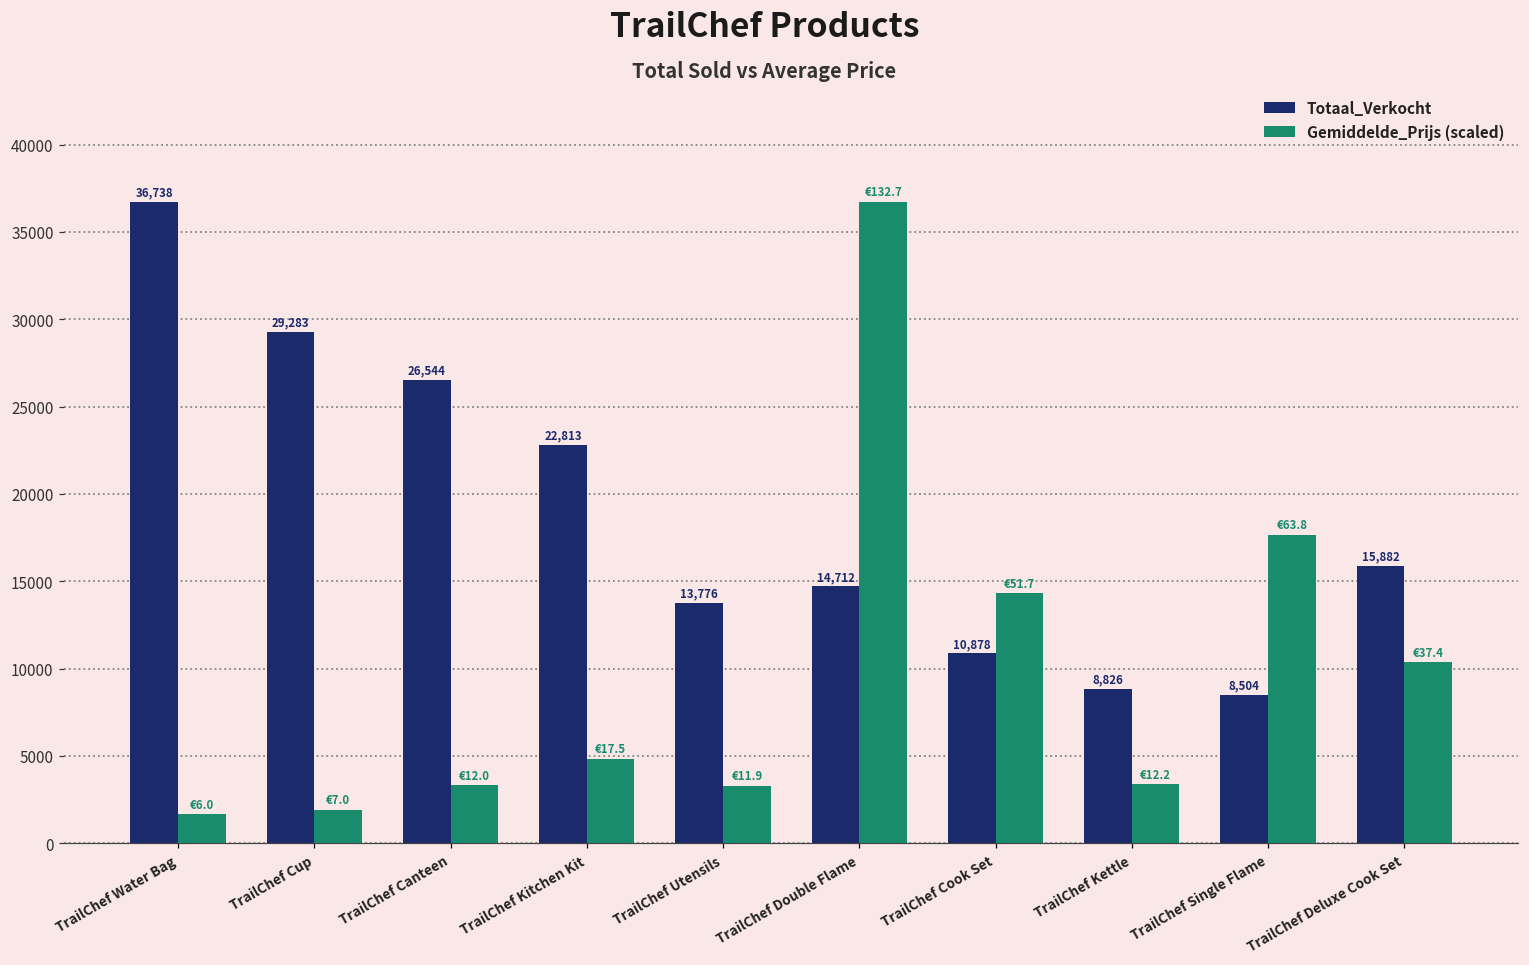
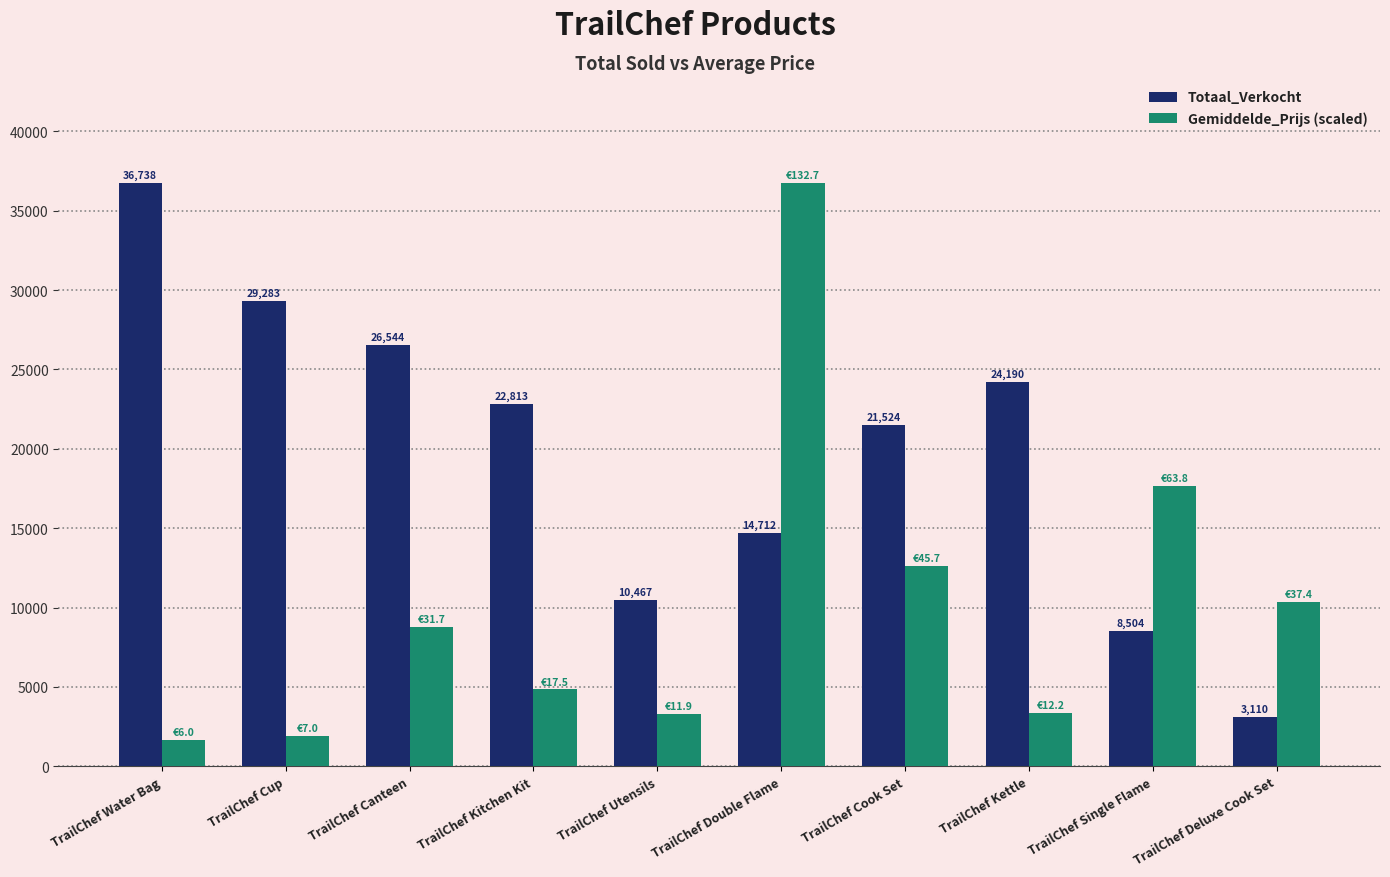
  {
    "Totaal_Verkocht": {
      "TrailChef Water Bag": "36,738",
      "TrailChef Cup": "29,283",
      "TrailChef Canteen": "26,544",
      "TrailChef Kitchen Kit": "22,813",
-     "TrailChef Utensils": "13,776",
+     "TrailChef Utensils": "10,467",
      "TrailChef Double Flame": "14,712",
-     "TrailChef Cook Set": "10,878",
-     "TrailChef Kettle": "8,826",
+     "TrailChef Cook Set": "21,524",
+     "TrailChef Kettle": "24,190",
      "TrailChef Single Flame": "8,504",
-     "TrailChef Deluxe Cook Set": "15,882"
+     "TrailChef Deluxe Cook Set": "3,110"
    },
    "Gemiddelde_Prijs (scaled)": {
-     "TrailChef Canteen": "€12.0",
-     "TrailChef Cook Set": "€51.7"
+     "TrailChef Canteen": "€31.7",
+     "TrailChef Cook Set": "€45.7"
    }
  }
